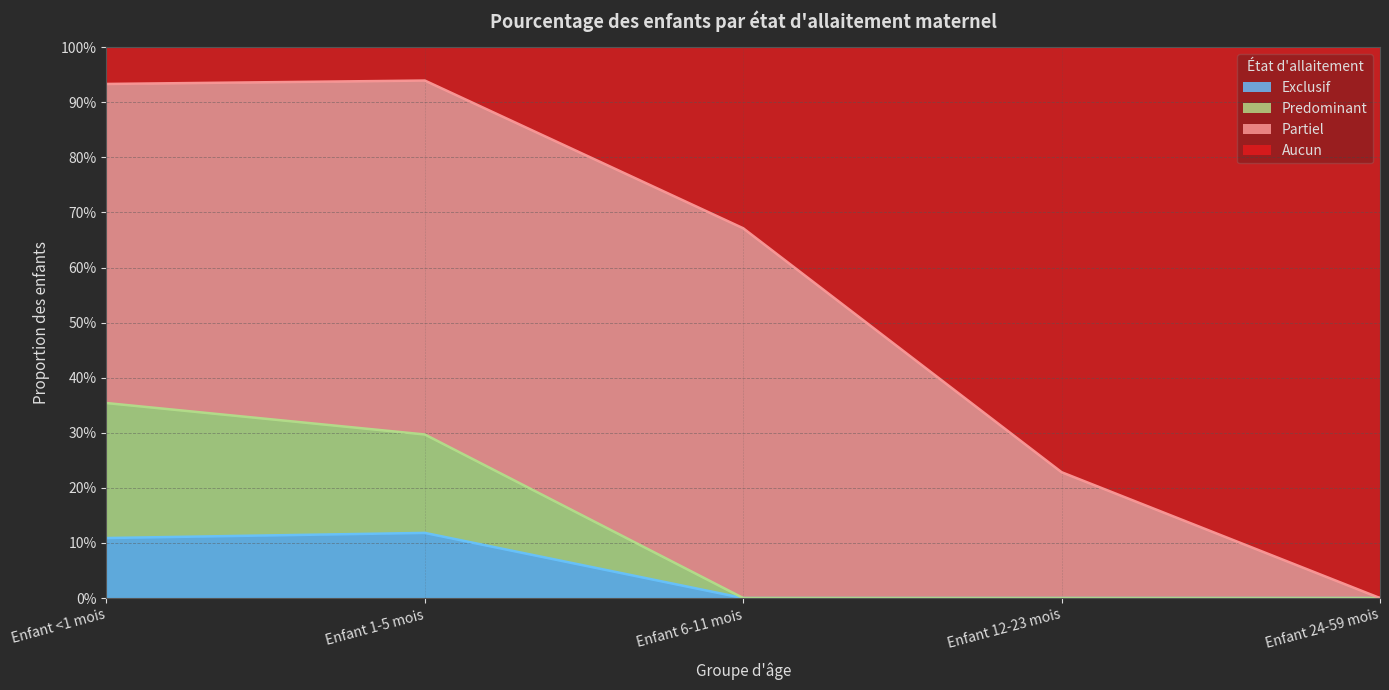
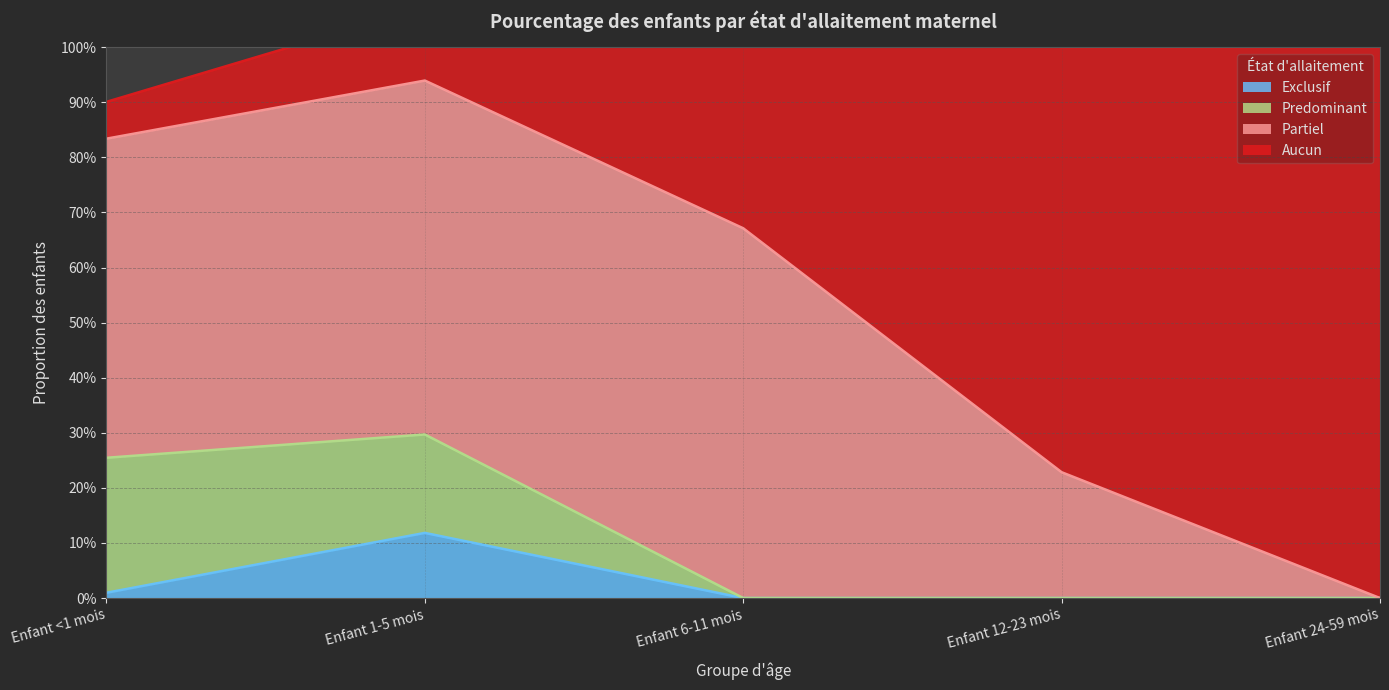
  {
    "Exclusif": {
-     "Enfant <1 mois": "11%",
+     "Enfant <1 mois": "1%",
      "Enfant 1-5 mois": "12%"
    },
    "Predominant": {
      "Enfant <1 mois": "25%",
      "Enfant 1-5 mois": "18%"
    },
    "Partiel": {
      "Enfant <1 mois": "58%",
      "Enfant 1-5 mois": "64%",
      "Enfant 6-11 mois": "67%",
      "Enfant 12-23 mois": "23%"
    },
    "Aucun": {
      "Enfant <1 mois": "7%",
      "Enfant 12-23 mois": "77%",
      "Enfant 24-59 mois": "100%"
    }
  }
